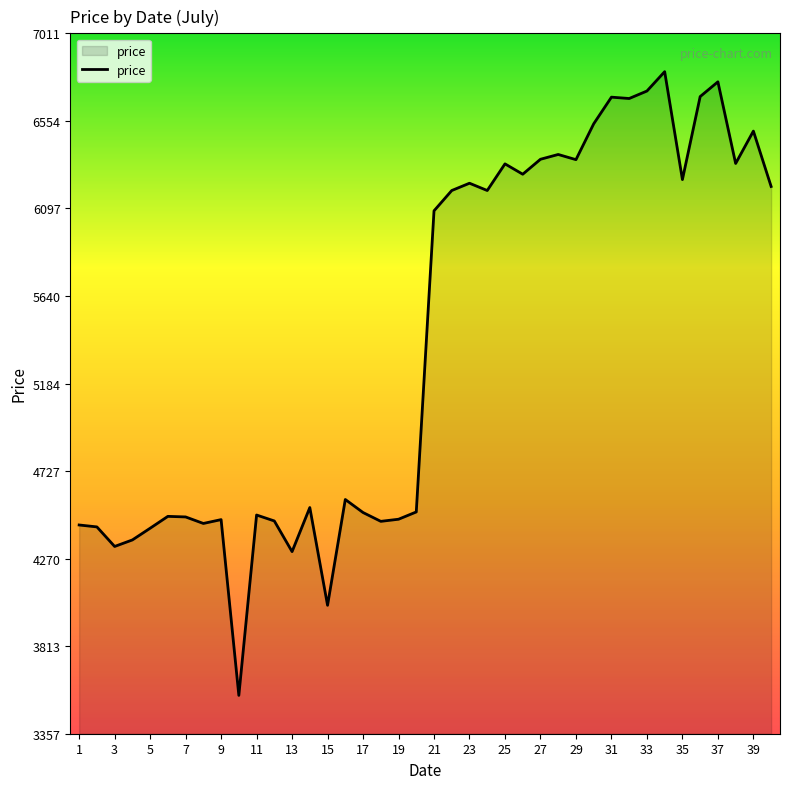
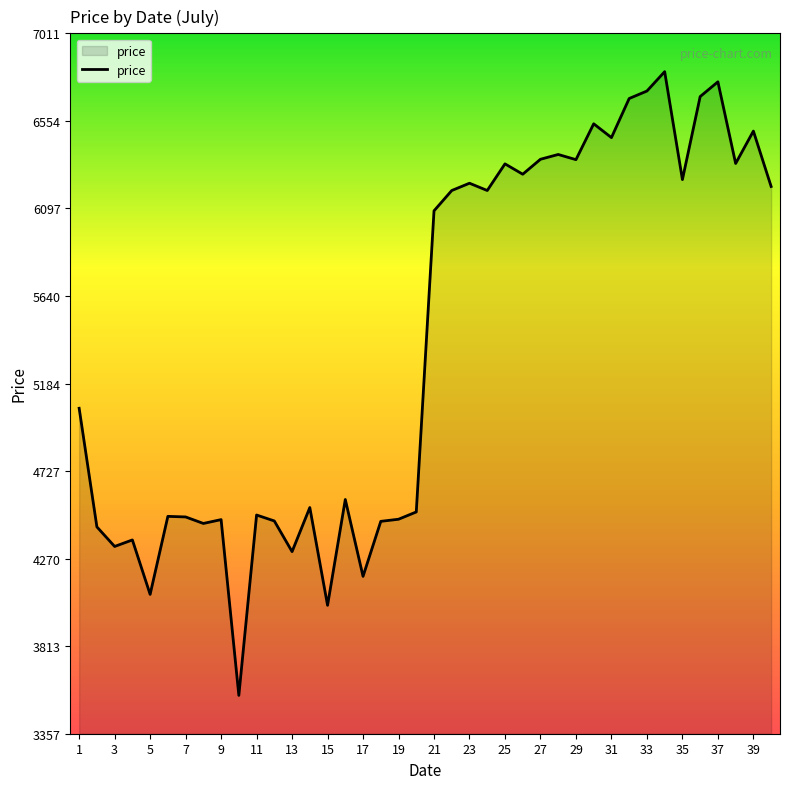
  {
-   "1": 4450,
+   "1": 5060,
    "3": 4330,
-   "5": 4430,
+   "5": 4080,
    "7": 4490,
    "9": 4470,
    "11": 4500,
    "13": 4310,
    "15": 4030,
-   "17": 4510,
+   "17": 4180,
    "19": 4480,
    "21": 6090,
    "23": 6230,
    "25": 6330,
    "27": 6350,
    "29": 6350,
-   "31": 6680,
+   "31": 6470,
    "33": 6710,
    "35": 6250,
    "37": 6760,
    "39": 6500
  }
